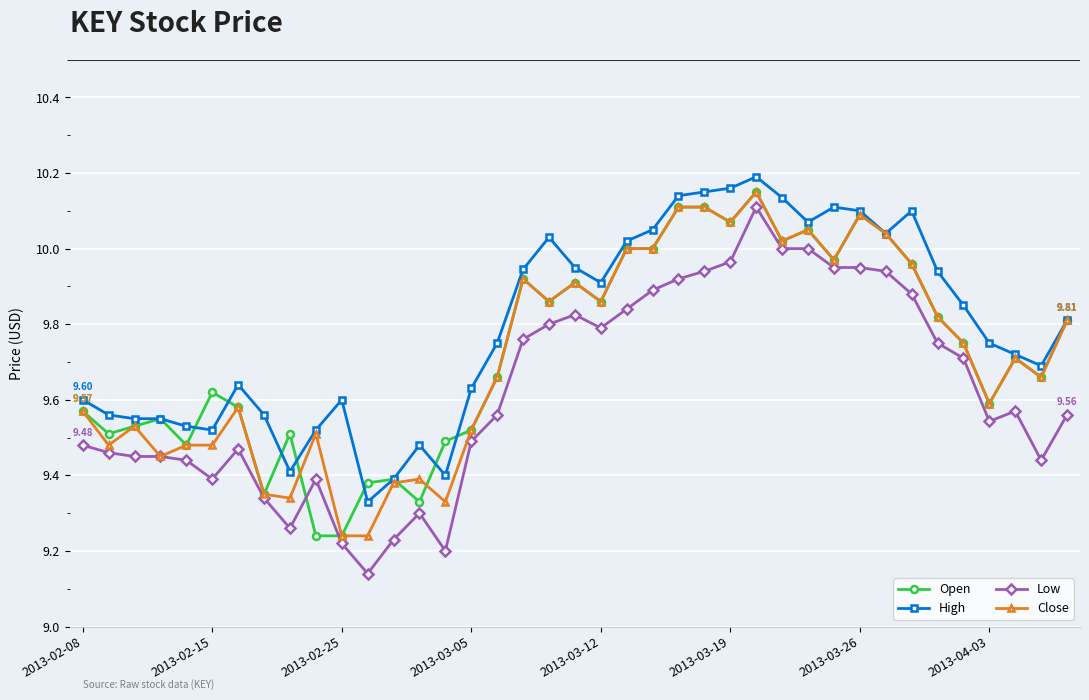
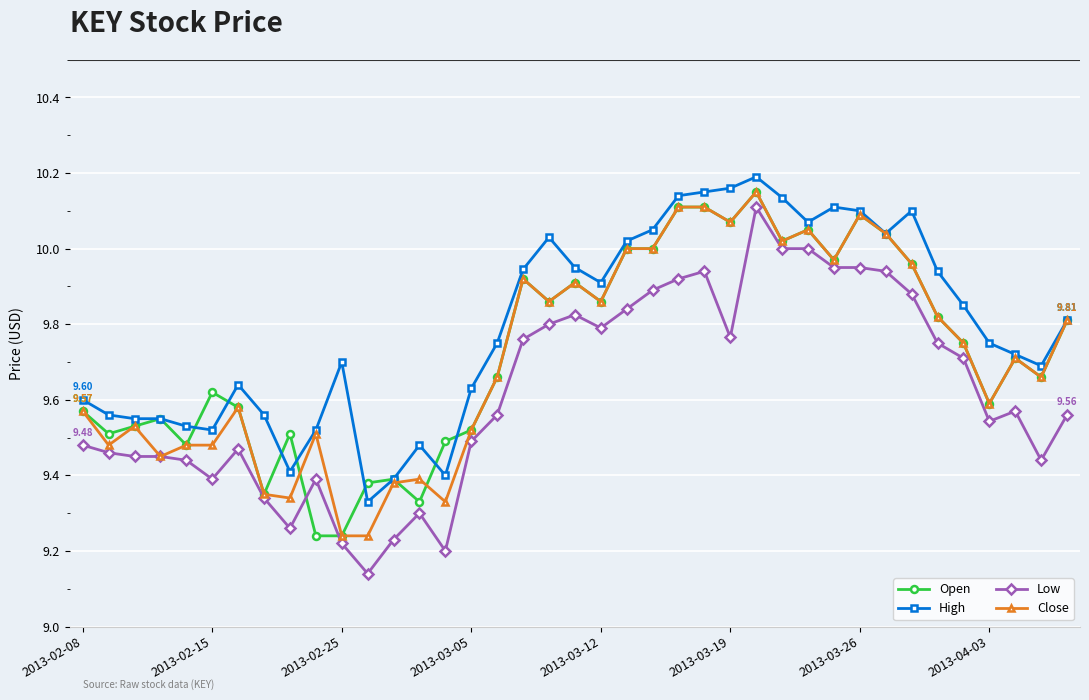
  {
    "Open": {
      "2013-02-15": 9.62
    },
    "High": {
      "2013-02-15": 9.52,
-     "2013-02-25": 9.6,
+     "2013-02-25": 9.7,
      "2013-03-05": 9.63,
      "2013-03-12": 9.91,
      "2013-03-19": 10.16,
      "2013-03-26": 10.1,
      "2013-04-03": 9.75
    },
    "Low": {
      "2013-02-15": 9.39,
      "2013-02-25": 9.22,
      "2013-03-05": 9.49,
      "2013-03-12": 9.79,
-     "2013-03-19": 9.97,
+     "2013-03-19": 9.77,
      "2013-03-26": 9.95,
      "2013-04-03": 9.54
    },
    "Close": {
      "2013-02-15": 9.48
    }
  }
